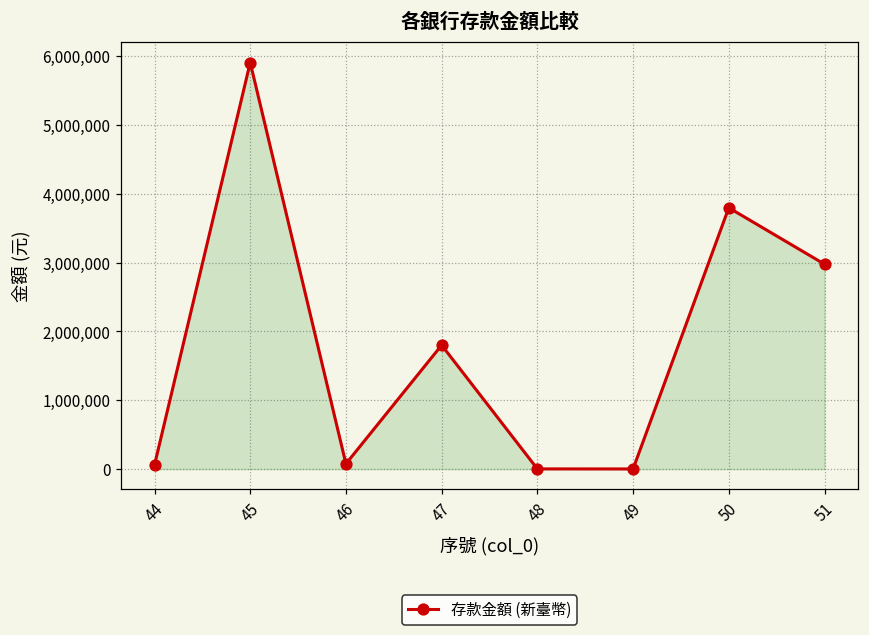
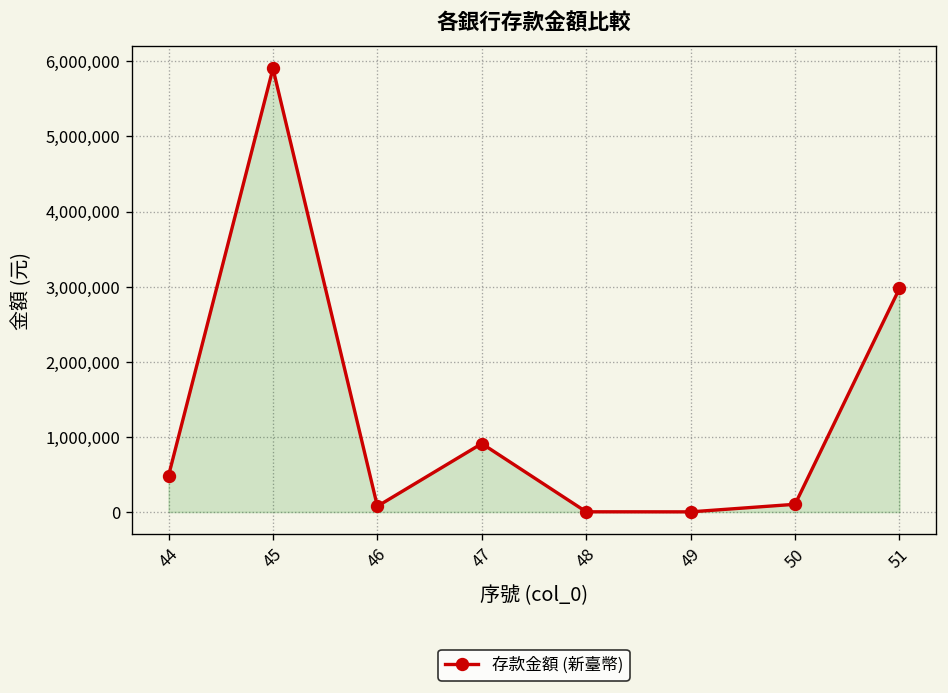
  {
-   "44": "100,000",
+   "44": "500,000",
    "45": "5,900,000",
    "46": "100,000",
-   "47": "1,800,000",
+   "47": "900,000",
    "48": "0",
    "49": "0",
-   "50": "3,800,000",
+   "50": "100,000",
    "51": "3,000,000"
  }
